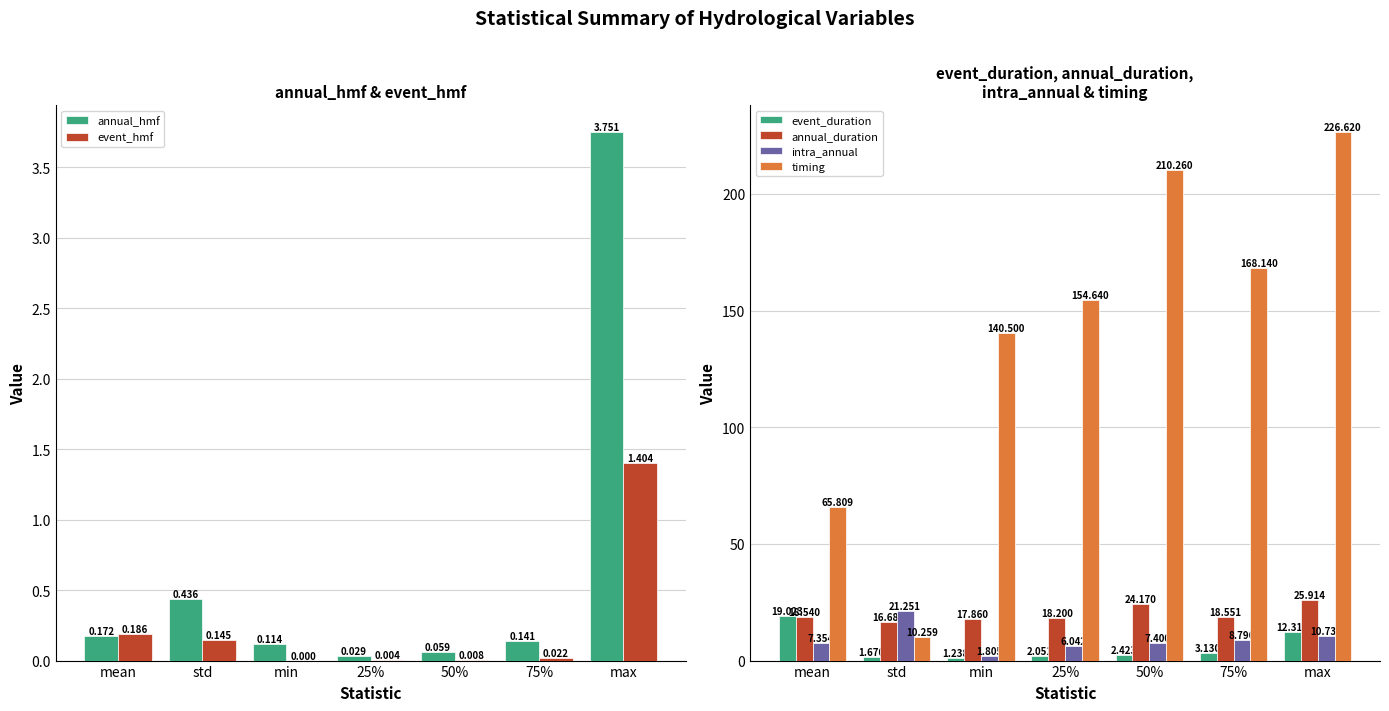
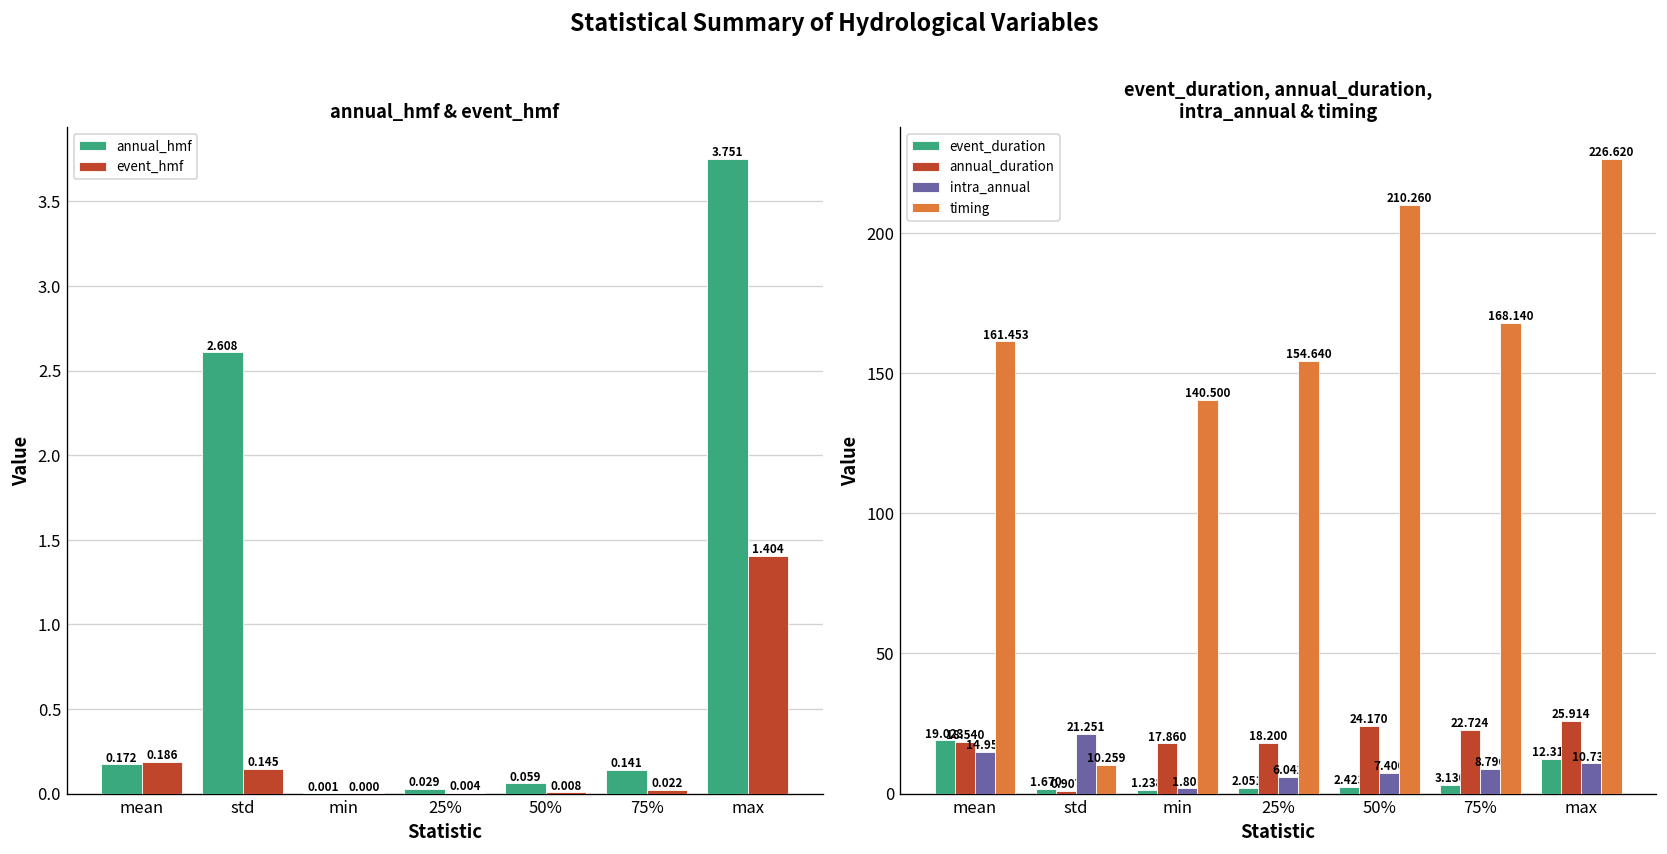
  {
    "annual_hmf & event_hmf": {
      "annual_hmf": {
        "mean": 0.172,
-       "std": 0.436,
-       "min": 0.114,
+       "std": 2.608,
+       "min": 0.001,
        "25%": 0.029,
        "50%": 0.059,
        "75%": 0.141,
        "max": 3.751
      },
      "event_hmf": {
        "mean": 0.186,
        "std": 0.145,
        "min": 0.000,
        "25%": 0.004,
        "50%": 0.008,
        "75%": 0.022,
        "max": 1.404
      }
    },
    "event_duration, annual_duration, intra_annual & timing": {
      "event_duration": {
        "min": 1.238,
        "25%": 2.051,
        "50%": 2.423,
        "75%": 3.130,
        "max": 12.314
      },
      "annual_duration": {
-       "std": 16.684,
+       "std": 0.907,
        "min": 17.860,
        "25%": 18.200,
        "50%": 24.170,
-       "75%": 18.551,
+       "75%": 22.724,
        "max": 25.914
      },
      "intra_annual": {
-       "mean": 7.354,
+       "mean": 14.957,
        "std": 21.251,
        "min": 1.805,
        "25%": 6.042,
        "50%": 7.400,
        "75%": 8.796,
        "max": 10.730
      },
      "timing": {
-       "mean": 65.809,
+       "mean": 161.453,
        "std": 10.259,
        "min": 140.500,
        "25%": 154.640,
        "50%": 210.260,
        "75%": 168.140,
        "max": 226.620
      }
    }
  }
